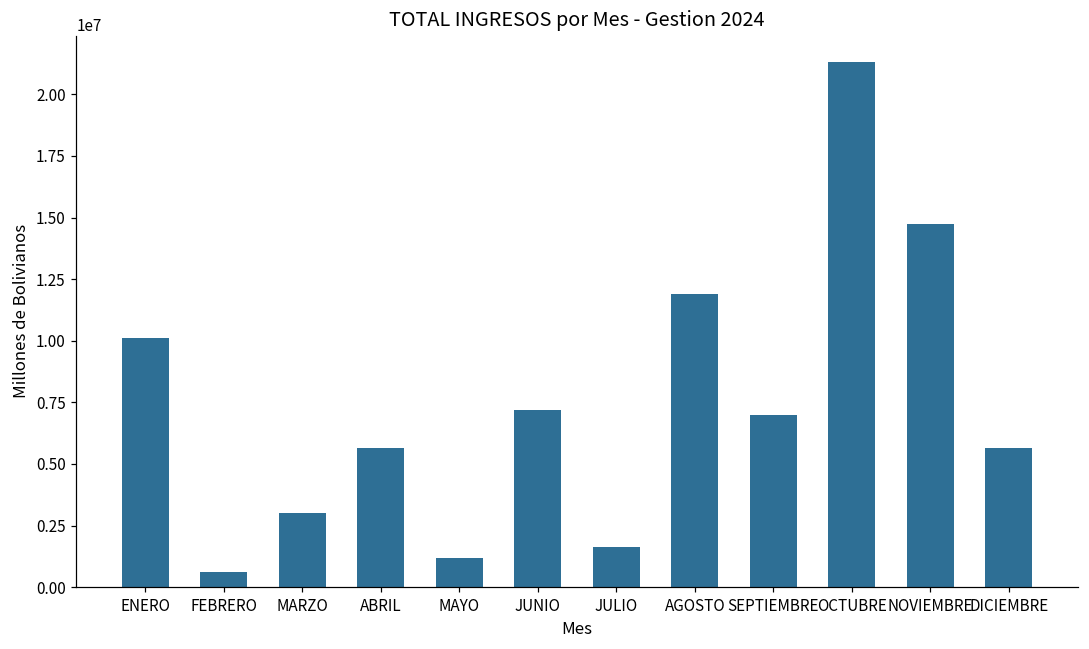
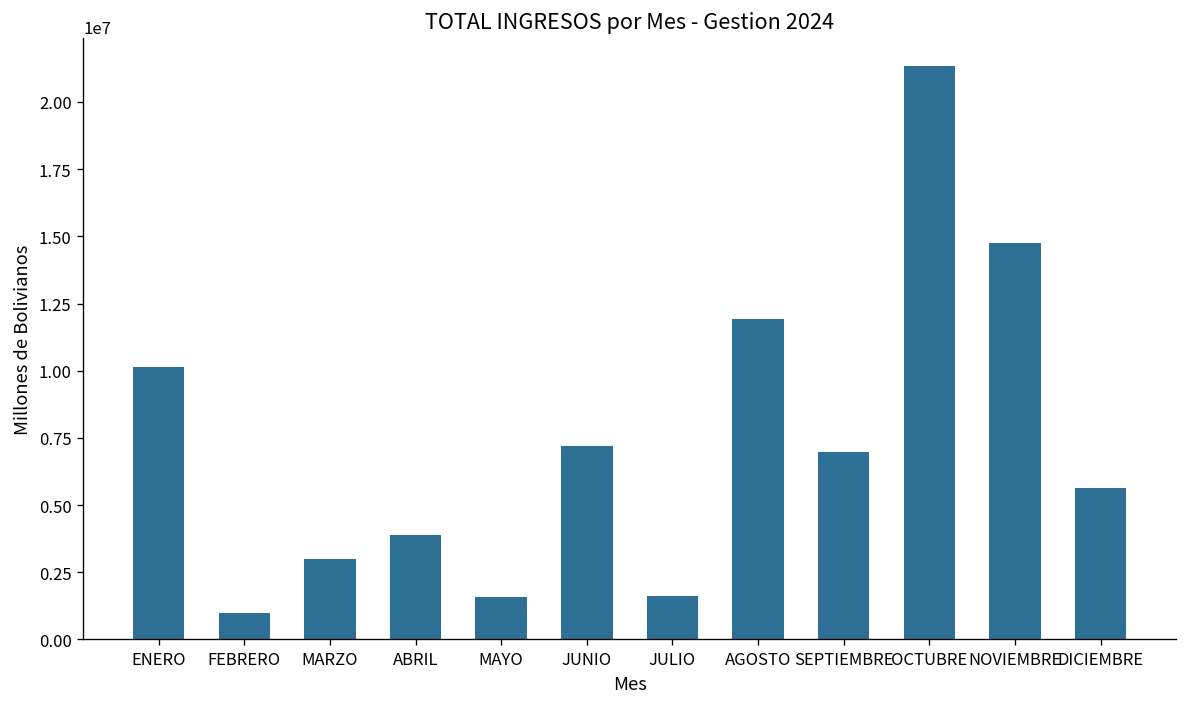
  {
    "ENERO": 10100000,
-   "FEBRERO": 600000,
+   "FEBRERO": 1000000,
    "MARZO": 3000000,
-   "ABRIL": 5700000,
-   "MAYO": 1200000,
+   "ABRIL": 3900000,
+   "MAYO": 1600000,
    "JUNIO": 7200000,
    "JULIO": 1600000,
    "AGOSTO": 11900000,
    "SEPTIEMBRE": 7000000,
    "OCTUBRE": 21300000,
    "NOVIEMBRE": 14800000,
    "DICIEMBRE": 5600000
  }
